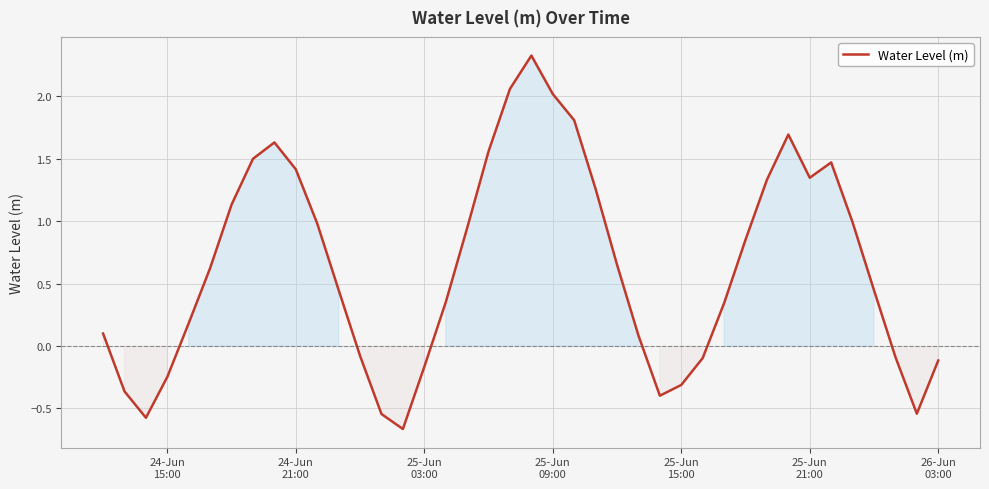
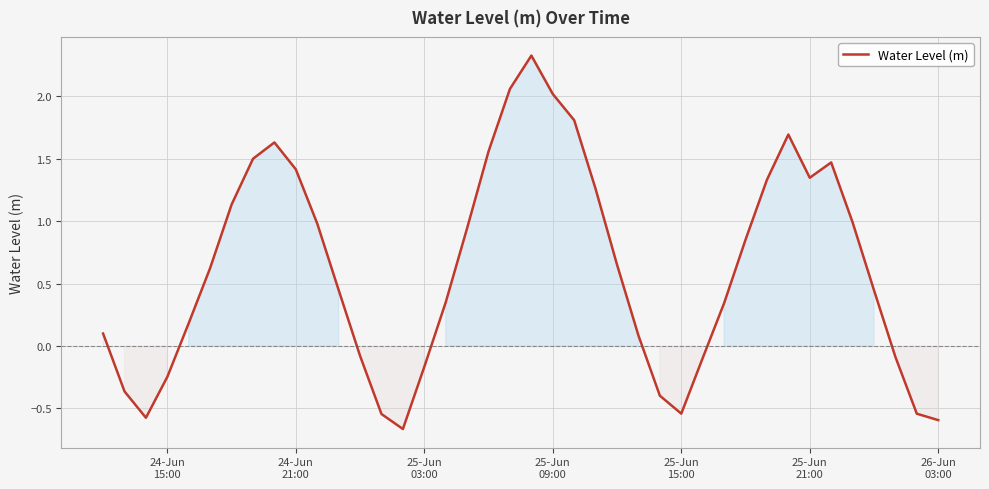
  {
    "24-Jun 15:00": -0.25,
    "24-Jun 21:00": 1.41,
    "25-Jun 03:00": -0.17,
    "25-Jun 09:00": 2.02,
-   "25-Jun 15:00": -0.31,
+   "25-Jun 15:00": -0.54,
    "25-Jun 21:00": 1.35,
-   "26-Jun 03:00": -0.12
+   "26-Jun 03:00": -0.59
  }
